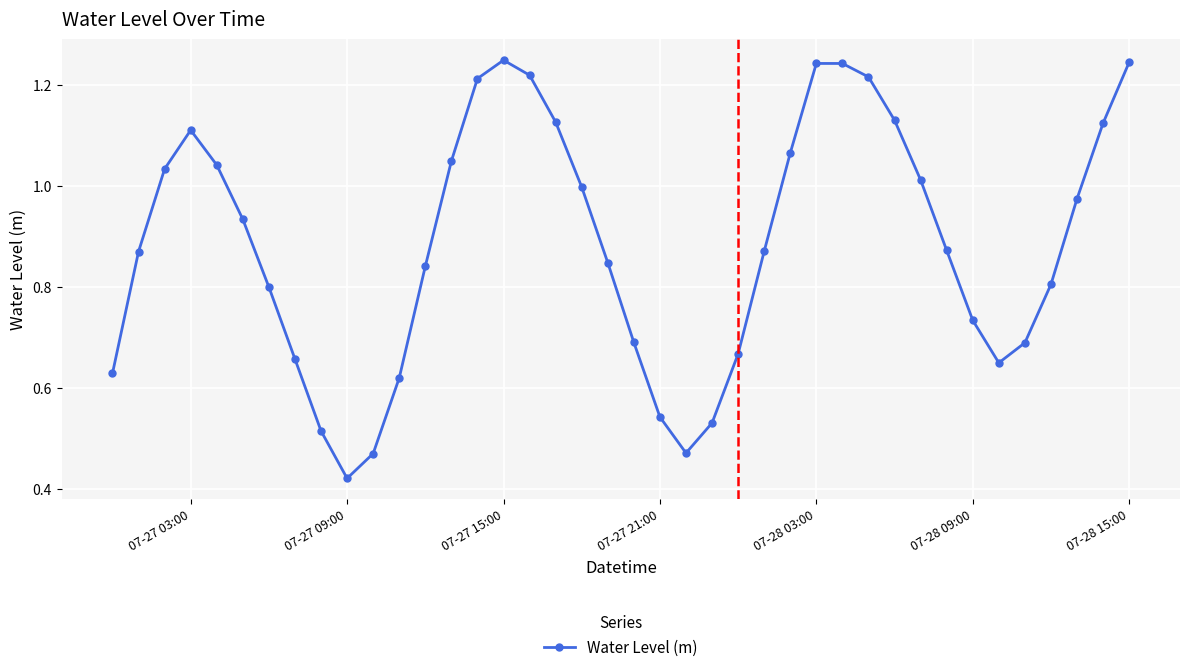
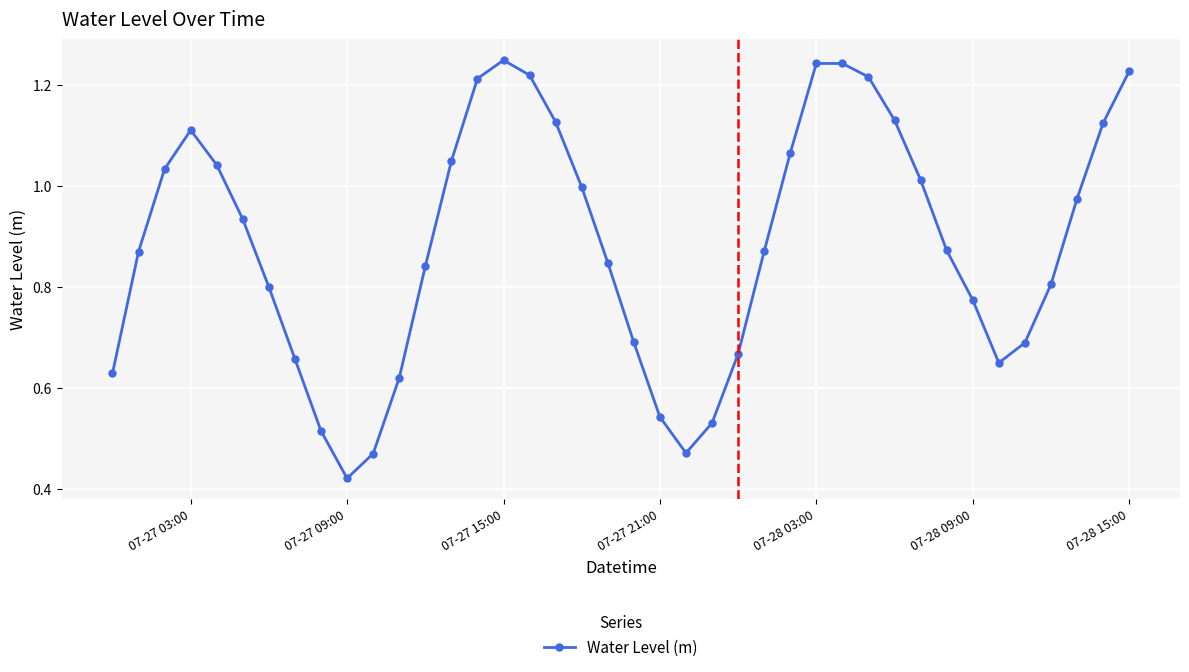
  {
    "07-27 03:00": 1.11,
    "07-27 09:00": 0.42,
    "07-27 15:00": 1.25,
    "07-27 21:00": 0.54,
    "07-28 03:00": 1.24,
-   "07-28 09:00": 0.73,
-   "07-28 15:00": 1.25
+   "07-28 09:00": 0.77,
+   "07-28 15:00": 1.23
  }
